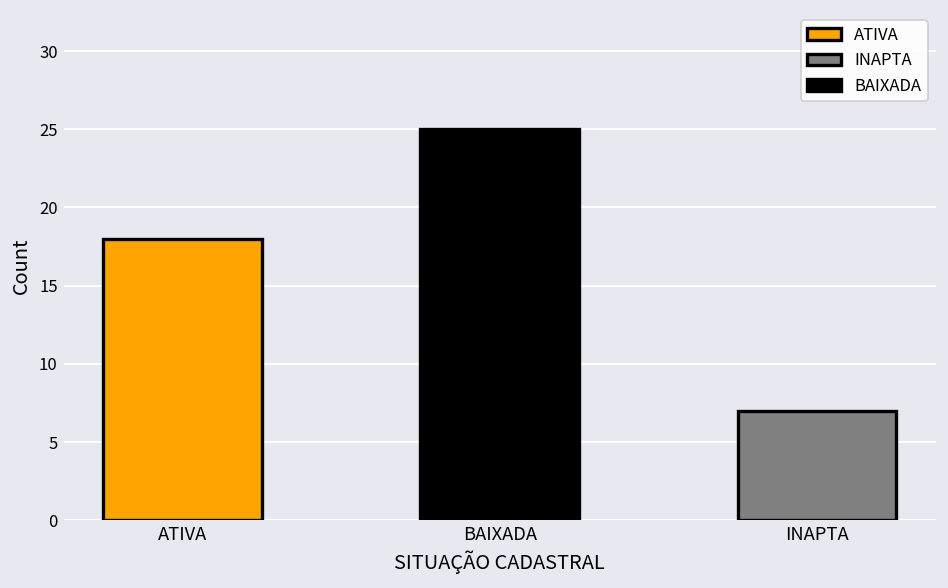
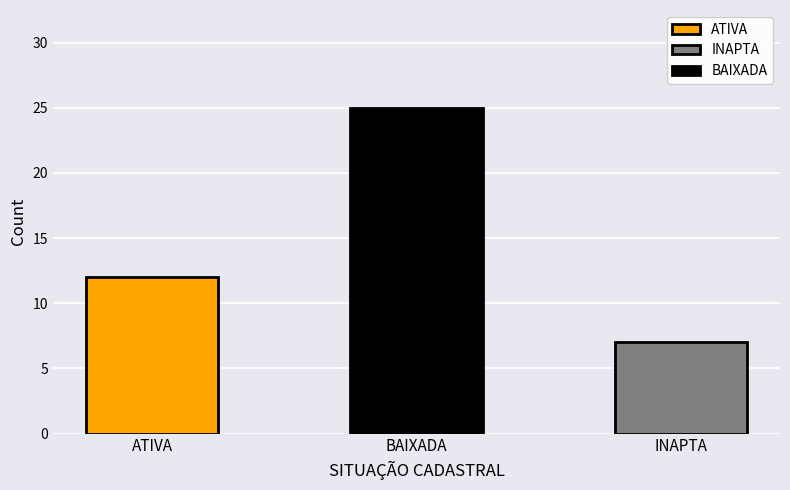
  {
-   "ATIVA": 18,
+   "ATIVA": 12,
    "BAIXADA": 25,
    "INAPTA": 7
  }
